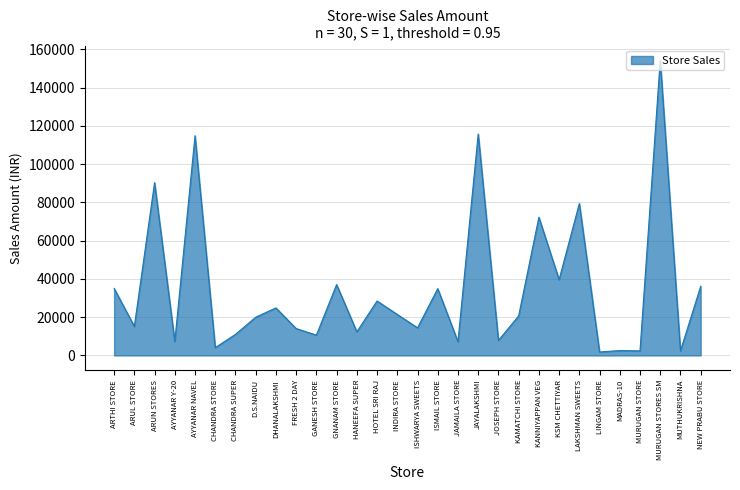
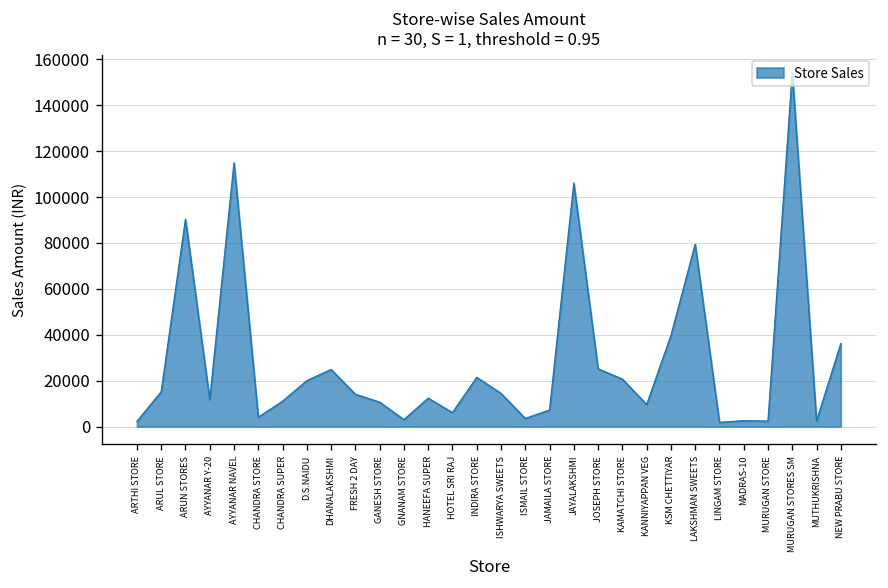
  {
-   "ARTHI STORE": 35000,
+   "ARTHI STORE": 2000,
    "ARUL STORE": 15000,
    "ARUN STORES": 90000,
-   "AYYANAR Y-20": 7000,
+   "AYYANAR Y-20": 12000,
    "AYYANAR NAVEL": 115000,
    "CHANDRA STORE": 4000,
    "CHANDRA SUPER": 11000,
    "D.S.NAIDU": 20000,
    "DHANALAKSHMI": 25000,
    "FRESH 2 DAY": 14000,
    "GANESH STORE": 11000,
-   "GNANAM STORE": 37000,
+   "GNANAM STORE": 3000,
    "HANEEFA SUPER": 12000,
-   "HOTEL SRI RAJ": 28000,
+   "HOTEL SRI RAJ": 6000,
    "INDIRA STORE": 21000,
    "ISHWARYA SWEETS": 14000,
-   "ISMAIL STORE": 35000,
+   "ISMAIL STORE": 4000,
    "JAMAILA STORE": 7000,
-   "JAYALAKSHMI": 116000,
-   "JOSEPH STORE": 8000,
+   "JAYALAKSHMI": 106000,
+   "JOSEPH STORE": 25000,
    "KAMATCHI STORE": 21000,
-   "KANNIYAPPAN VEG": 72000,
+   "KANNIYAPPAN VEG": 10000,
    "KSM CHETTIYAR": 40000,
    "LAKSHMAN SWEETS": 79000,
    "LINGAM STORE": 2000,
    "MADRAS-10": 3000,
    "MURUGAN STORE": 2000,
    "MUTHUKRISHNA": 2000,
    "NEW PRABU STORE": 36000
  }
